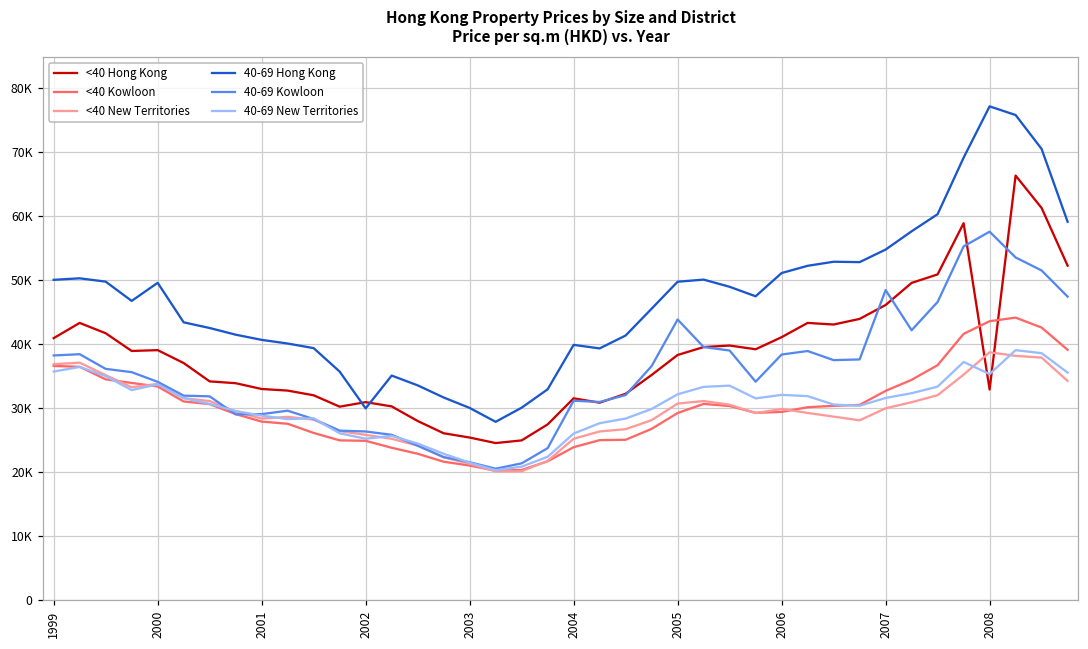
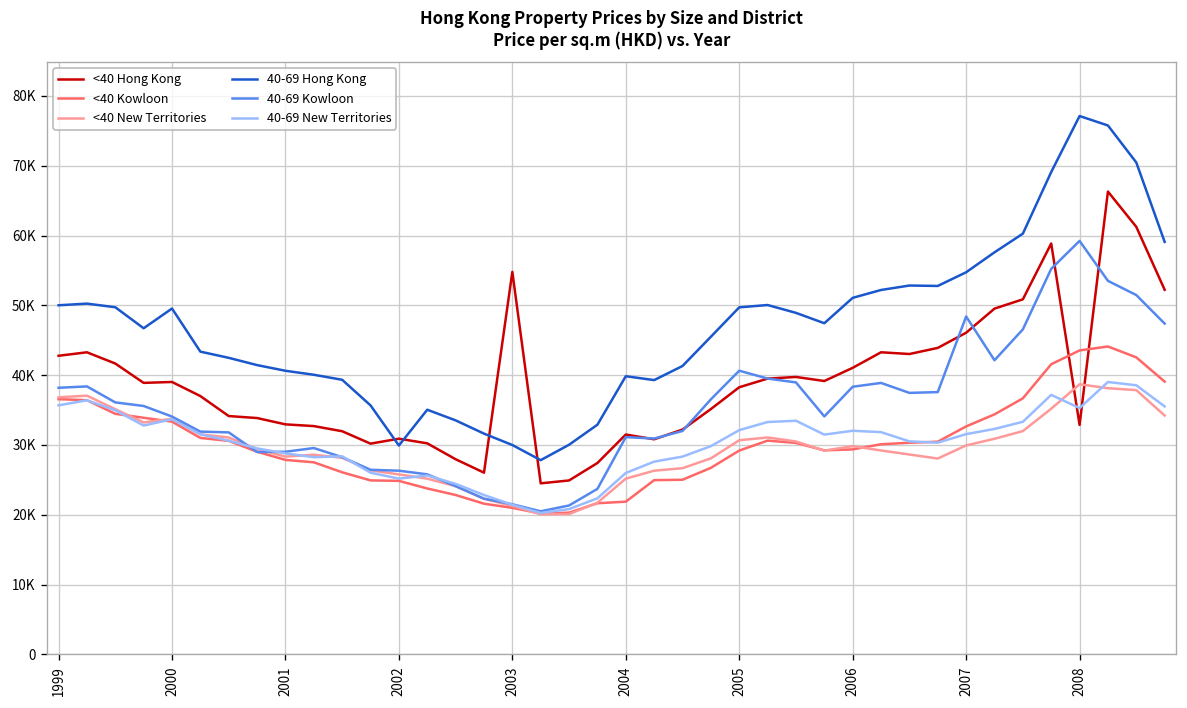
  {
    "<40 Hong Kong": {
-     "1999": 41000,
+     "1999": 43000,
      "2000": 39000,
      "2001": 33000,
      "2002": 31000,
-     "2003": 25000,
+     "2003": 55000,
      "2005": 38000,
      "2006": 41000,
      "2007": 46000,
      "2008": 33000
    },
    "<40 Kowloon": {
      "2001": 28000,
-     "2004": 24000,
+     "2004": 22000,
      "2005": 29000,
      "2006": 29000,
      "2007": 33000,
      "2008": 44000
    },
    "<40 New Territories": {
      "2001": 28000,
      "2002": 26000,
      "2004": 25000,
      "2005": 31000,
      "2006": 30000,
      "2007": 30000,
      "2008": 39000
    },
    "40-69 Hong Kong": {
      "1999": 50000,
      "2000": 50000,
      "2001": 41000,
      "2002": 30000,
      "2003": 30000,
      "2004": 40000,
      "2005": 50000,
      "2006": 51000,
      "2007": 55000,
      "2008": 77000
    },
    "40-69 Kowloon": {
      "1999": 38000,
      "2002": 26000,
-     "2005": 44000,
+     "2005": 41000,
      "2006": 38000,
      "2007": 48000,
-     "2008": 58000
+     "2008": 59000
    },
    "40-69 New Territories": {
      "1999": 36000,
      "2004": 26000,
      "2005": 32000,
      "2006": 32000,
      "2007": 32000,
      "2008": 35000
    }
  }
